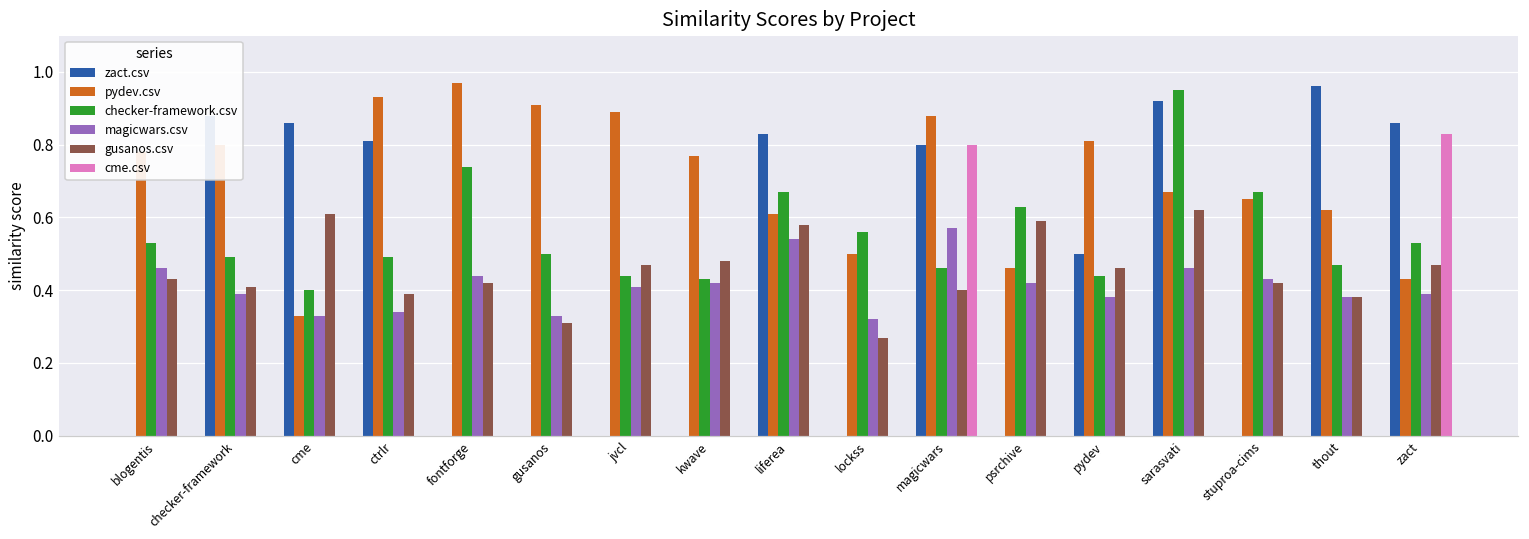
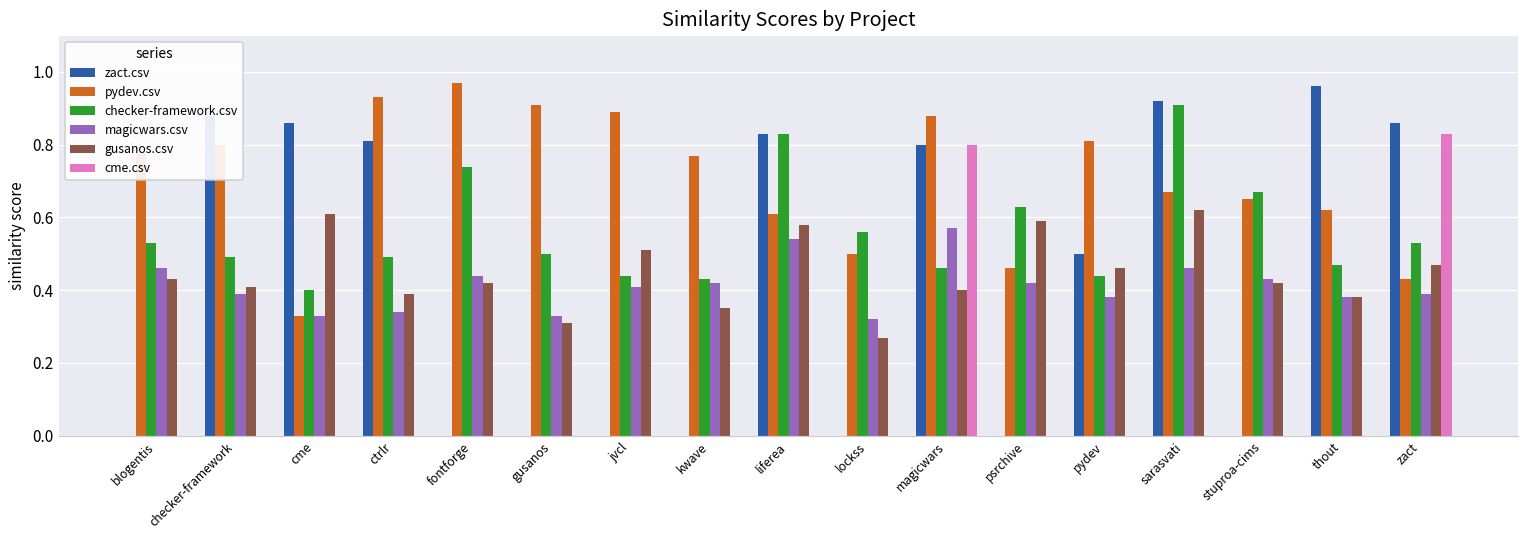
  {
    "zact.csv": {
      "blogentis": 0.00,
      "cme": 0.86,
      "ctrlr": 0.81,
      "fontforge": 0.00,
      "gusanos": 0.00,
      "jvcl": 0.00,
      "kwave": 0.00,
      "liferea": 0.83,
      "lockss": 0.00,
      "magicwars": 0.80,
      "psrchive": 0.00,
      "pydev": 0.50,
      "sarasvati": 0.92,
      "stuproa-cims": 0.00,
      "thout": 0.96,
      "zact": 0.86
    },
    "pydev.csv": {
      "cme": 0.33,
      "ctrlr": 0.93,
      "fontforge": 0.97,
      "gusanos": 0.91,
      "jvcl": 0.89,
      "kwave": 0.77,
      "liferea": 0.61,
      "lockss": 0.50,
      "magicwars": 0.88,
      "psrchive": 0.46,
      "pydev": 0.81,
      "sarasvati": 0.67,
      "stuproa-cims": 0.65,
      "thout": 0.62,
      "zact": 0.43
    },
    "checker-framework.csv": {
      "blogentis": 0.53,
      "checker-framework": 0.49,
      "cme": 0.40,
      "ctrlr": 0.49,
      "fontforge": 0.74,
      "gusanos": 0.50,
      "jvcl": 0.44,
      "kwave": 0.43,
-     "liferea": 0.67,
+     "liferea": 0.83,
      "lockss": 0.56,
      "magicwars": 0.46,
      "psrchive": 0.63,
      "pydev": 0.44,
-     "sarasvati": 0.95,
+     "sarasvati": 0.91,
      "stuproa-cims": 0.67,
      "thout": 0.47,
      "zact": 0.53
    },
    "magicwars.csv": {
      "blogentis": 0.46,
      "checker-framework": 0.39,
      "cme": 0.33,
      "ctrlr": 0.34,
      "fontforge": 0.44,
      "gusanos": 0.33,
      "jvcl": 0.41,
      "kwave": 0.42,
      "liferea": 0.54,
      "lockss": 0.32,
      "magicwars": 0.57,
      "psrchive": 0.42,
      "pydev": 0.38,
      "sarasvati": 0.46,
      "stuproa-cims": 0.43,
      "thout": 0.38,
      "zact": 0.39
    },
    "gusanos.csv": {
      "blogentis": 0.43,
      "checker-framework": 0.41,
      "cme": 0.61,
      "ctrlr": 0.39,
      "fontforge": 0.42,
      "gusanos": 0.31,
-     "jvcl": 0.47,
-     "kwave": 0.48,
+     "jvcl": 0.51,
+     "kwave": 0.35,
      "liferea": 0.58,
      "lockss": 0.27,
      "magicwars": 0.40,
      "psrchive": 0.59,
      "pydev": 0.46,
      "sarasvati": 0.62,
      "stuproa-cims": 0.42,
      "thout": 0.38,
      "zact": 0.47
    },
    "cme.csv": {
      "blogentis": 0.00,
      "checker-framework": 0.00,
      "cme": 0.00,
      "ctrlr": 0.00,
      "fontforge": 0.00,
      "gusanos": 0.00,
      "jvcl": 0.00,
      "kwave": 0.00,
      "liferea": 0.00,
      "lockss": 0.00,
      "magicwars": 0.80,
      "psrchive": 0.00,
      "pydev": 0.00,
      "sarasvati": 0.00,
      "stuproa-cims": 0.00,
      "thout": 0.00,
      "zact": 0.83
    }
  }
